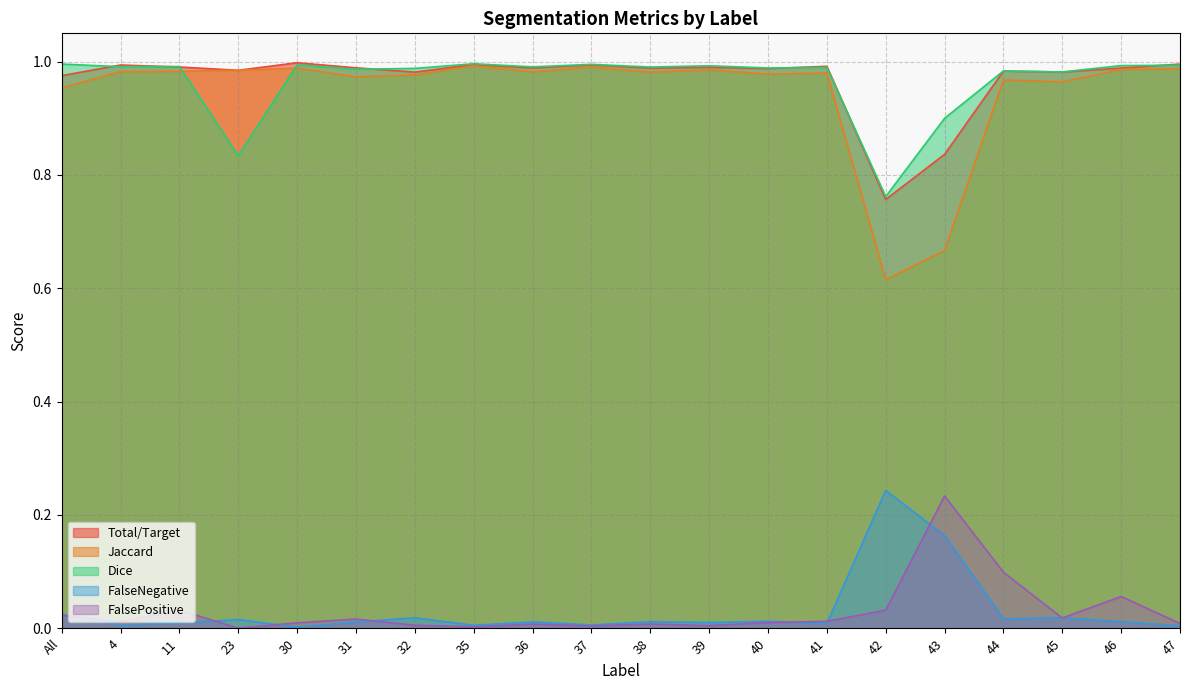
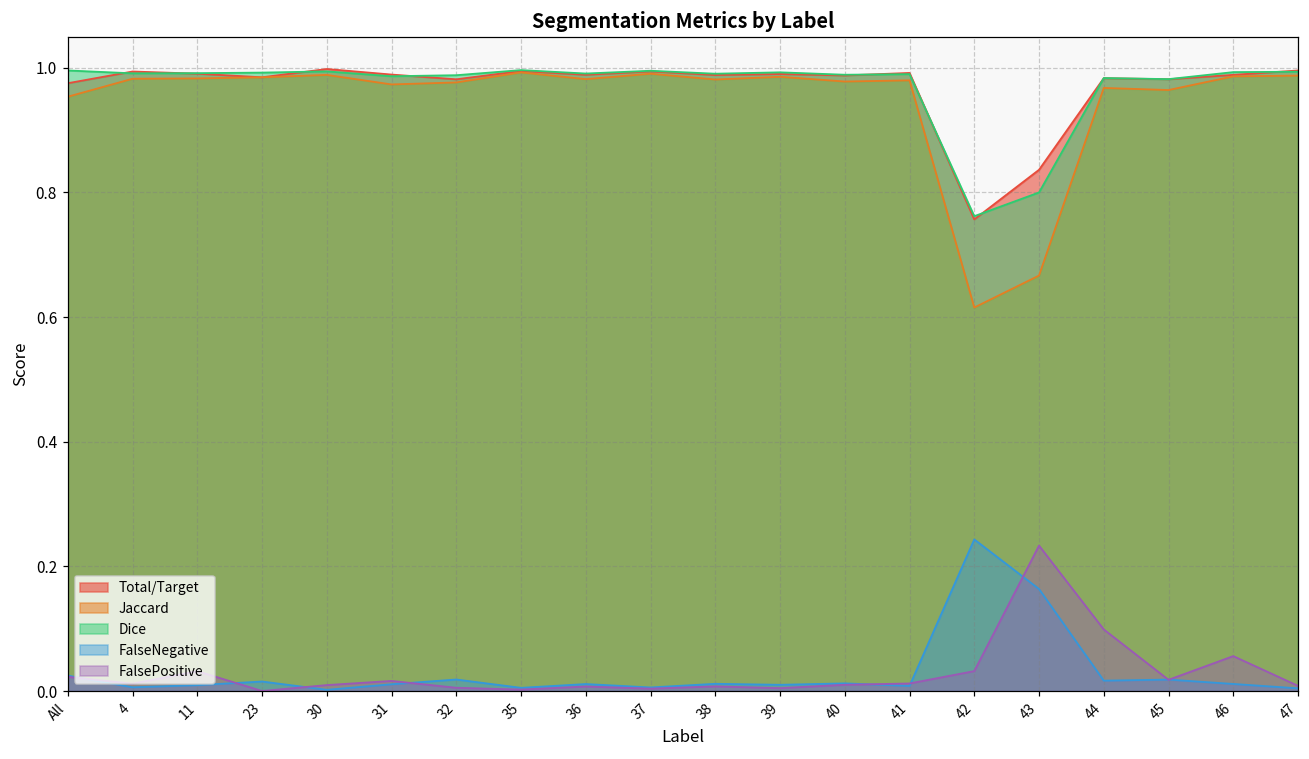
  {
    "Dice": {
      "All": 1.00,
-     "23": 0.83,
+     "23": 0.99,
      "32": 0.99,
      "42": 0.76,
-     "43": 0.9
+     "43": 0.8
    },
    "FalseNegative": {
      "4": 0.01,
      "11": 0.01,
      "23": 0.02,
      "30": 0.00,
      "31": 0.01,
      "32": 0.02,
      "39": 0.01,
      "42": 0.24,
      "43": 0.16,
      "44": 0.02,
      "46": 0.01
    },
    "FalsePositive": {
      "23": 0.00,
      "30": 0.01,
      "31": 0.02,
      "32": 0.01,
      "39": 0.00,
      "42": 0.03,
      "43": 0.23,
      "44": 0.10,
      "46": 0.06
    }
  }
